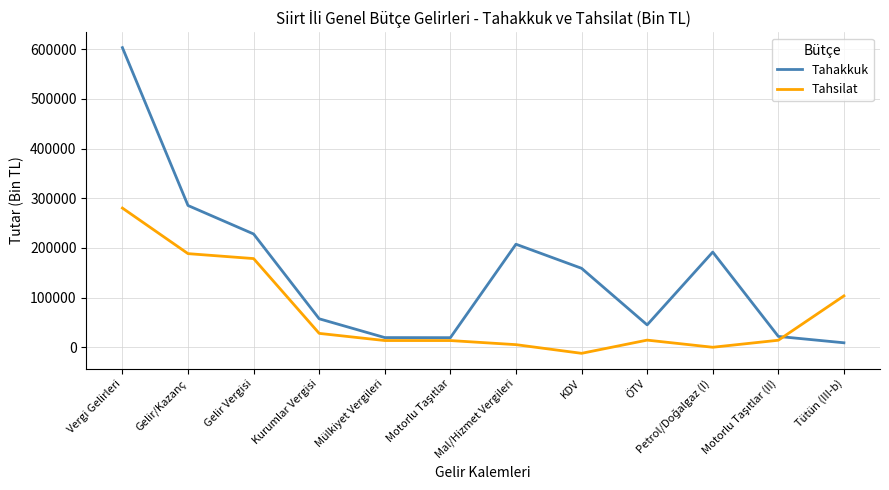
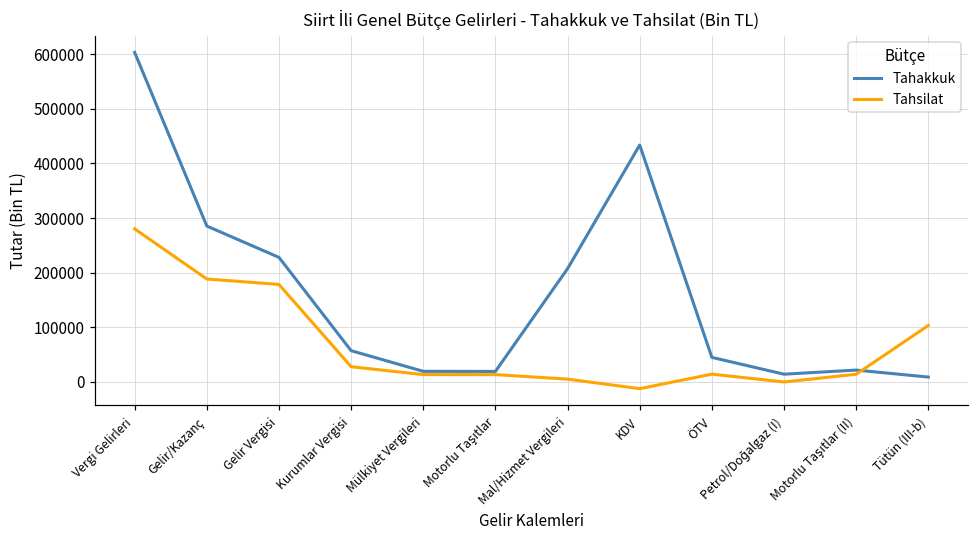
  {
    "Tahakkuk": {
      "Vergi Gelirleri": 600000,
      "Gelir/Kazanç": 290000,
      "Gelir Vergisi": 230000,
      "Kurumlar Vergisi": 60000,
      "Mülkiyet Vergileri": 20000,
      "Motorlu Taşıtlar": 20000,
      "Mal/Hizmet Vergileri": 210000,
-     "KDV": 160000,
+     "KDV": 430000,
      "ÖTV": 50000,
-     "Petrol/Doğalgaz (I)": 190000,
+     "Petrol/Doğalgaz (I)": 10000,
      "Motorlu Taşıtlar (II)": 20000,
      "Tütün (III-b)": 10000
    },
    "Tahsilat": {
      "Vergi Gelirleri": 280000,
      "Gelir/Kazanç": 190000,
      "Gelir Vergisi": 180000,
      "Kurumlar Vergisi": 30000,
      "Mülkiyet Vergileri": 10000,
      "Motorlu Taşıtlar": 10000,
      "Mal/Hizmet Vergileri": 10000,
      "KDV": -10000,
      "ÖTV": 10000,
      "Petrol/Doğalgaz (I)": 0,
      "Motorlu Taşıtlar (II)": 10000,
      "Tütün (III-b)": 100000
    }
  }
